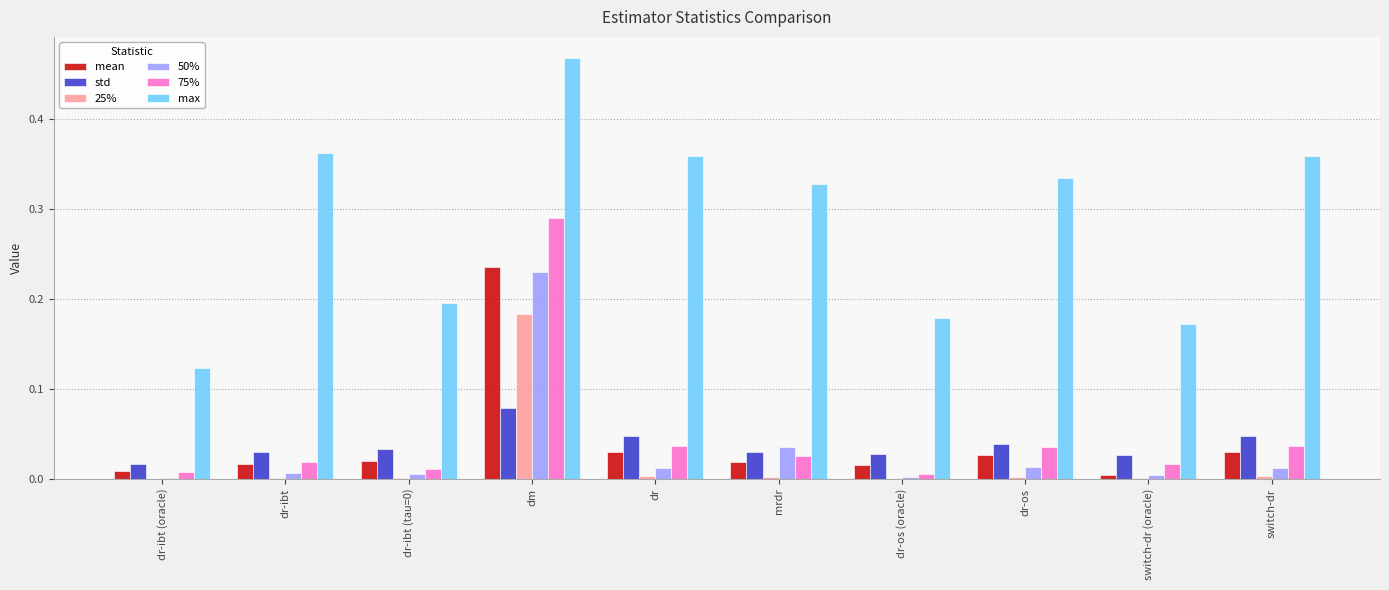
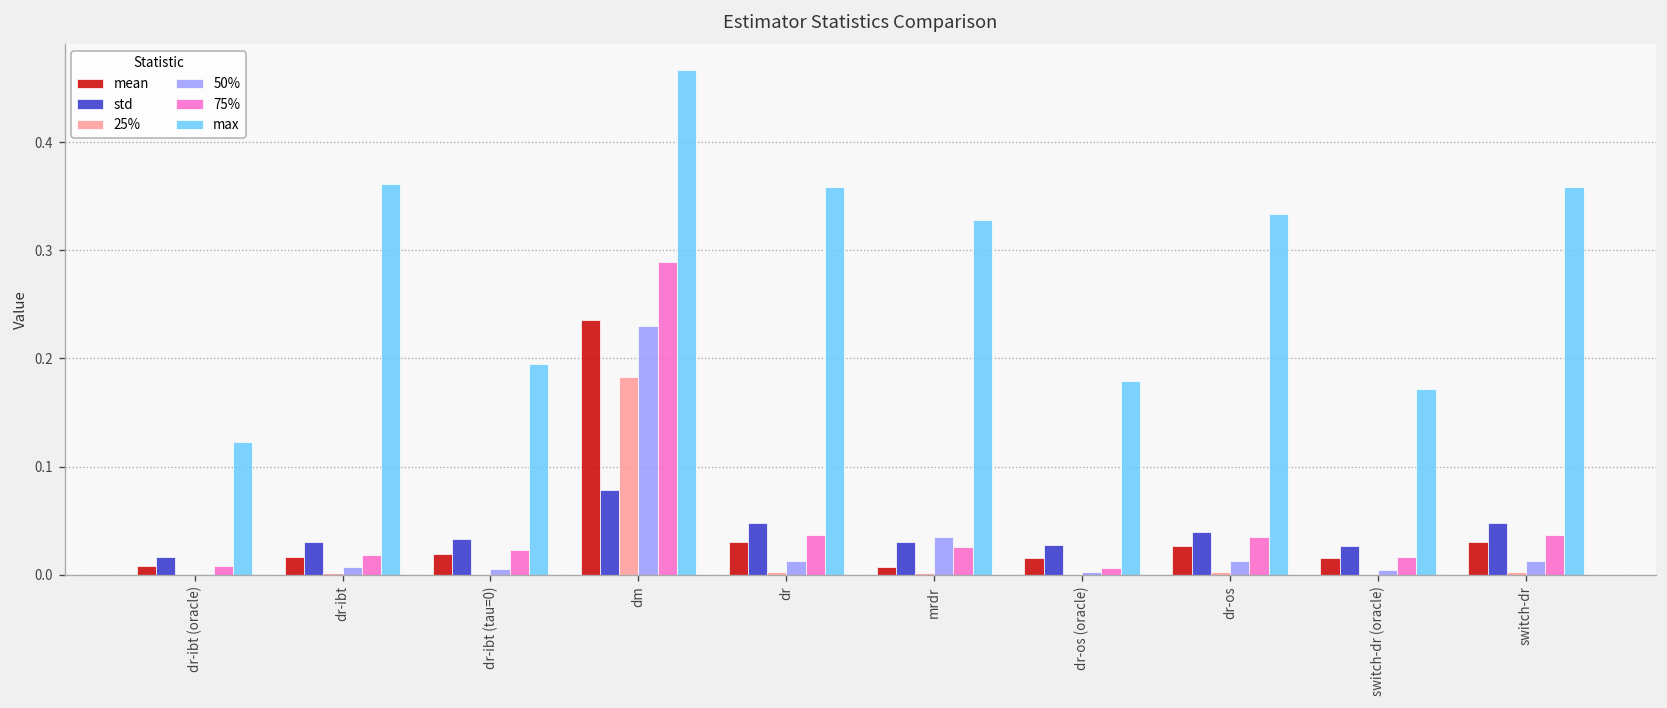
  {
    "mean": {
      "dr-ibt (oracle)": 0.01,
      "dr-ibt": 0.02,
      "dr-ibt (tau=0)": 0.02,
      "dm": 0.24,
      "dr": 0.03,
-     "mrdr": 0.02,
+     "mrdr": 0.01,
      "dr-os (oracle)": 0.01,
      "dr-os": 0.03,
-     "switch-dr (oracle)": 0.00,
+     "switch-dr (oracle)": 0.02,
      "switch-dr": 0.03
    },
    "std": {
      "dr-ibt (oracle)": 0.02,
      "dr-ibt": 0.03,
      "dr-ibt (tau=0)": 0.03,
      "dm": 0.08,
      "dr": 0.05,
      "mrdr": 0.03,
      "dr-os (oracle)": 0.03,
      "dr-os": 0.04,
      "switch-dr (oracle)": 0.03,
      "switch-dr": 0.05
    },
    "25%": {
      "dm": 0.18
    },
    "50%": {
      "dr-ibt": 0.01,
      "dr-ibt (tau=0)": 0.01,
      "dm": 0.23,
      "dr": 0.01,
      "mrdr": 0.04,
      "dr-os": 0.01,
      "switch-dr (oracle)": 0.00,
      "switch-dr": 0.01
    },
    "75%": {
      "dr-ibt (oracle)": 0.01,
      "dr-ibt": 0.02,
-     "dr-ibt (tau=0)": 0.01,
+     "dr-ibt (tau=0)": 0.02,
      "dm": 0.29,
      "dr": 0.04,
      "mrdr": 0.03,
      "dr-os (oracle)": 0.01,
      "dr-os": 0.04,
      "switch-dr (oracle)": 0.02,
      "switch-dr": 0.04
    },
    "max": {
      "dr-ibt (oracle)": 0.12,
      "dr-ibt": 0.36,
      "dr-ibt (tau=0)": 0.19,
      "dm": 0.47,
      "dr": 0.36,
      "mrdr": 0.33,
      "dr-os (oracle)": 0.18,
      "dr-os": 0.33,
      "switch-dr (oracle)": 0.17,
      "switch-dr": 0.36
    }
  }
